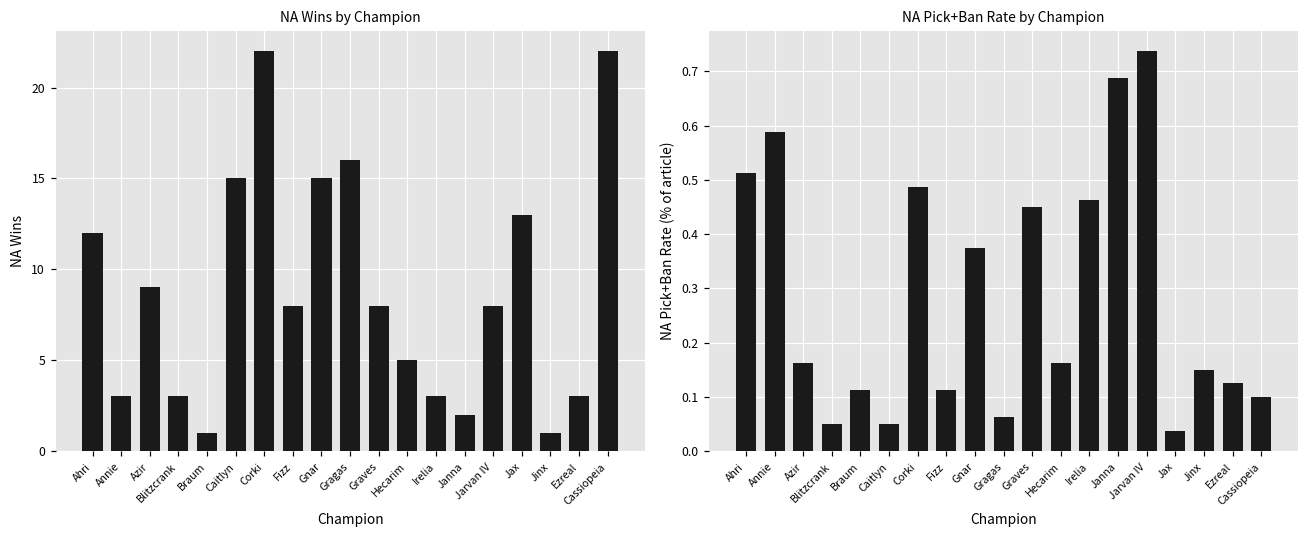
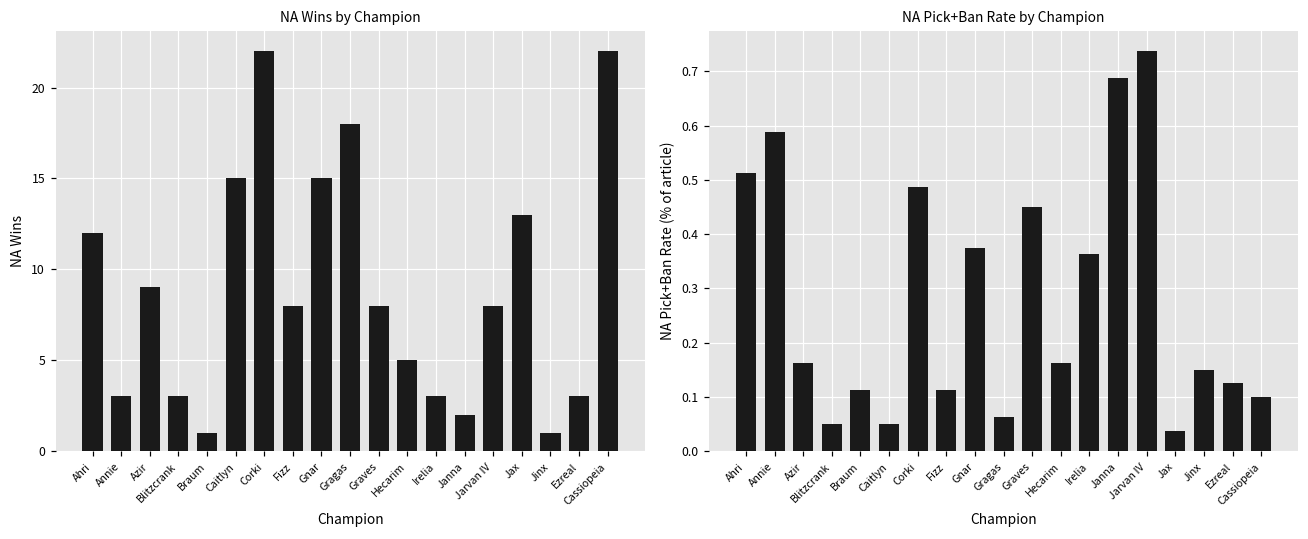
  {
    "NA Wins by Champion": {
      "Ahri": 12,
      "Annie": 3,
      "Azir": 9,
      "Blitzcrank": 3,
      "Braum": 1,
      "Caitlyn": 15,
      "Corki": 22,
      "Fizz": 8,
      "Gnar": 15,
-     "Gragas": 16,
+     "Gragas": 18,
      "Graves": 8,
      "Hecarim": 5,
      "Irelia": 3,
      "Janna": 2,
      "Jarvan IV": 8,
      "Jax": 13,
      "Jinx": 1,
      "Ezreal": 3,
      "Cassiopeia": 22
    },
    "NA Pick+Ban Rate by Champion": {
      "Ahri": 0.51,
      "Annie": 0.59,
      "Azir": 0.16,
      "Blitzcrank": 0.05,
      "Braum": 0.11,
      "Caitlyn": 0.05,
      "Corki": 0.49,
      "Fizz": 0.11,
      "Gnar": 0.38,
      "Gragas": 0.06,
      "Graves": 0.45,
      "Hecarim": 0.16,
-     "Irelia": 0.46,
+     "Irelia": 0.36,
      "Janna": 0.69,
      "Jarvan IV": 0.74,
      "Jax": 0.04,
      "Jinx": 0.15,
      "Ezreal": 0.13,
      "Cassiopeia": 0.10
    }
  }
